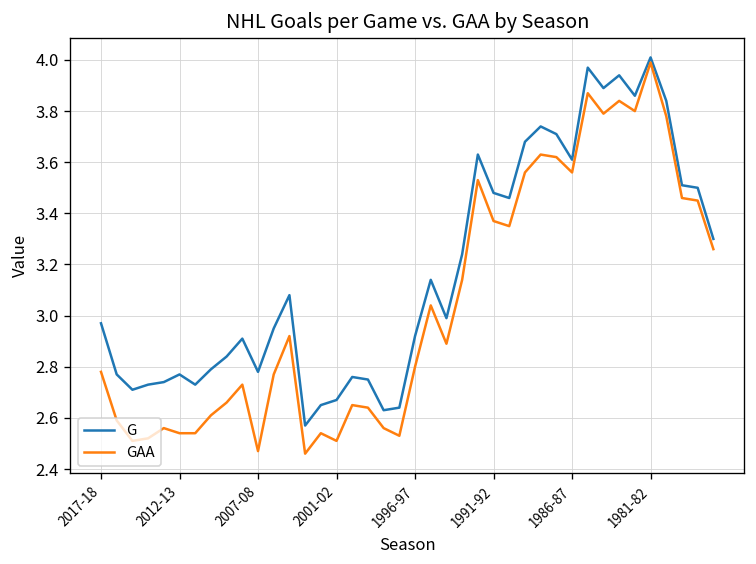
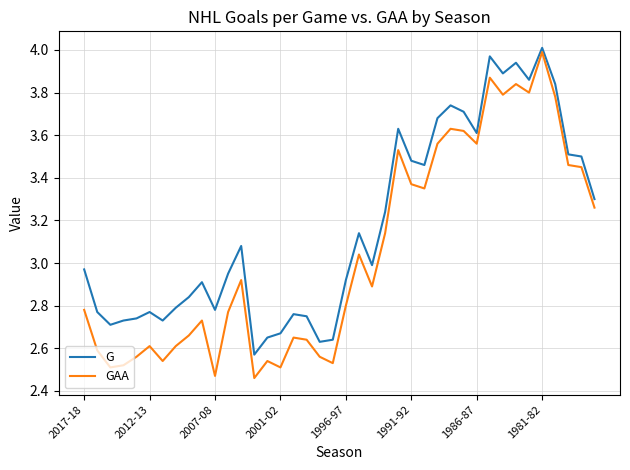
  {
    "G": {
      "2017-18": 2.97,
      "2012-13": 2.77,
      "2007-08": 2.78,
      "2001-02": 2.67,
      "1996-97": 2.92,
      "1991-92": 3.48,
      "1986-87": 3.61,
      "1981-82": 4.01
    },
    "GAA": {
      "2017-18": 2.78,
-     "2012-13": 2.54,
+     "2012-13": 2.61,
      "2007-08": 2.47,
      "2001-02": 2.51,
      "1996-97": 2.80,
      "1991-92": 3.37,
      "1986-87": 3.56,
      "1981-82": 3.99
    }
  }
